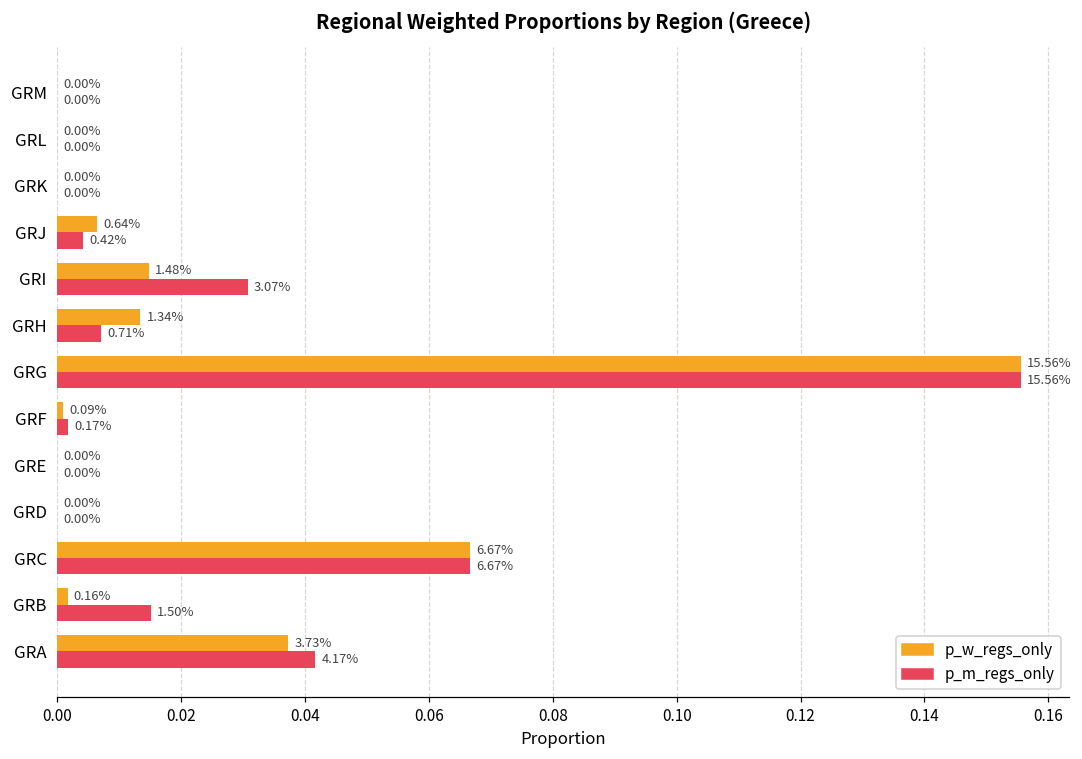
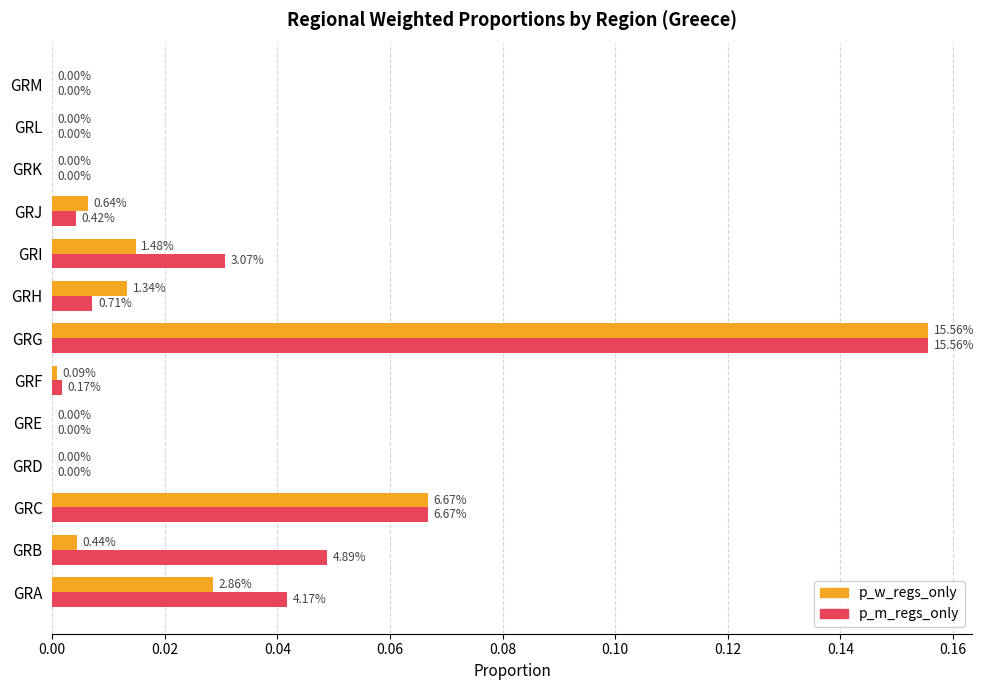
  {
    "p_w_regs_only": {
      "GRM": "0.00%",
      "GRL": "0.00%",
      "GRK": "0.00%",
      "GRJ": "0.64%",
      "GRI": "1.48%",
      "GRH": "1.34%",
      "GRG": "15.56%",
      "GRF": "0.09%",
      "GRE": "0.00%",
      "GRD": "0.00%",
      "GRC": "6.67%",
-     "GRB": "0.16%",
-     "GRA": "3.73%"
+     "GRB": "0.44%",
+     "GRA": "2.86%"
    },
    "p_m_regs_only": {
      "GRM": "0.00%",
      "GRL": "0.00%",
      "GRK": "0.00%",
      "GRJ": "0.42%",
      "GRI": "3.07%",
      "GRH": "0.71%",
      "GRG": "15.56%",
      "GRF": "0.17%",
      "GRE": "0.00%",
      "GRD": "0.00%",
      "GRC": "6.67%",
-     "GRB": "1.50%",
+     "GRB": "4.89%",
      "GRA": "4.17%"
    }
  }
